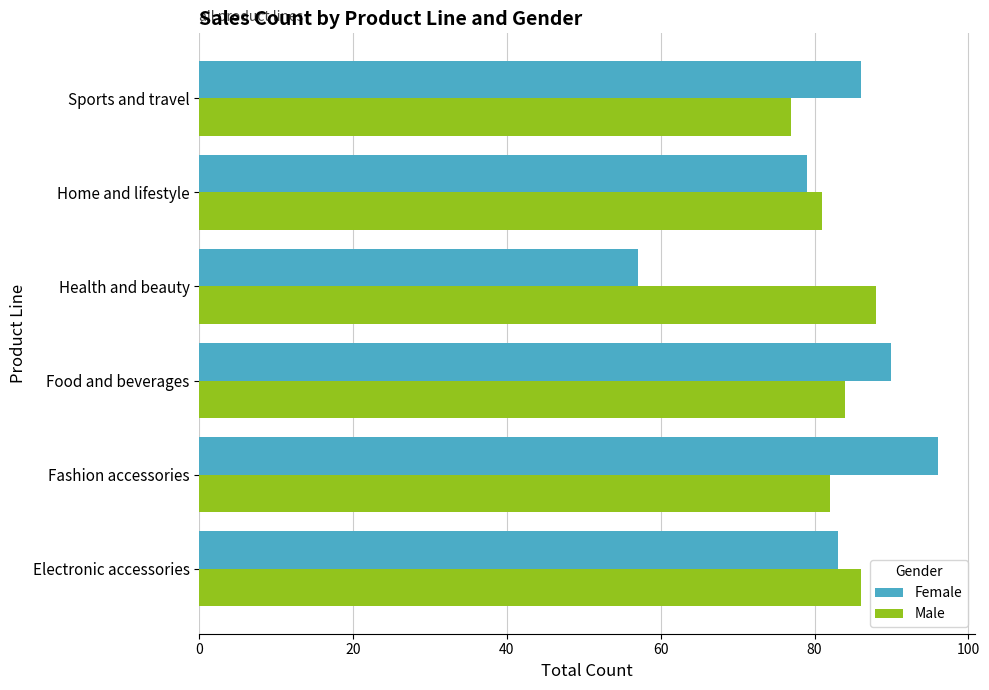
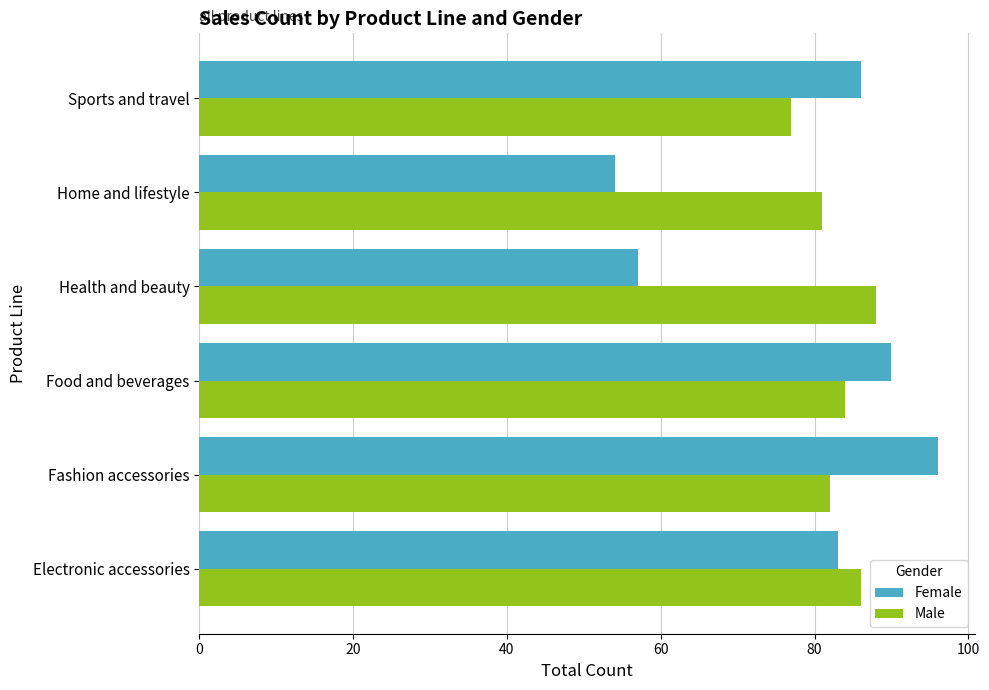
  {
    "Female": {
      "Sports and travel": 86,
-     "Home and lifestyle": 79,
+     "Home and lifestyle": 54,
      "Health and beauty": 57,
      "Food and beverages": 90,
      "Fashion accessories": 96,
      "Electronic accessories": 83
    },
    "Male": {
      "Sports and travel": 77,
      "Home and lifestyle": 81,
      "Health and beauty": 88,
      "Food and beverages": 84,
      "Fashion accessories": 82,
      "Electronic accessories": 86
    }
  }
